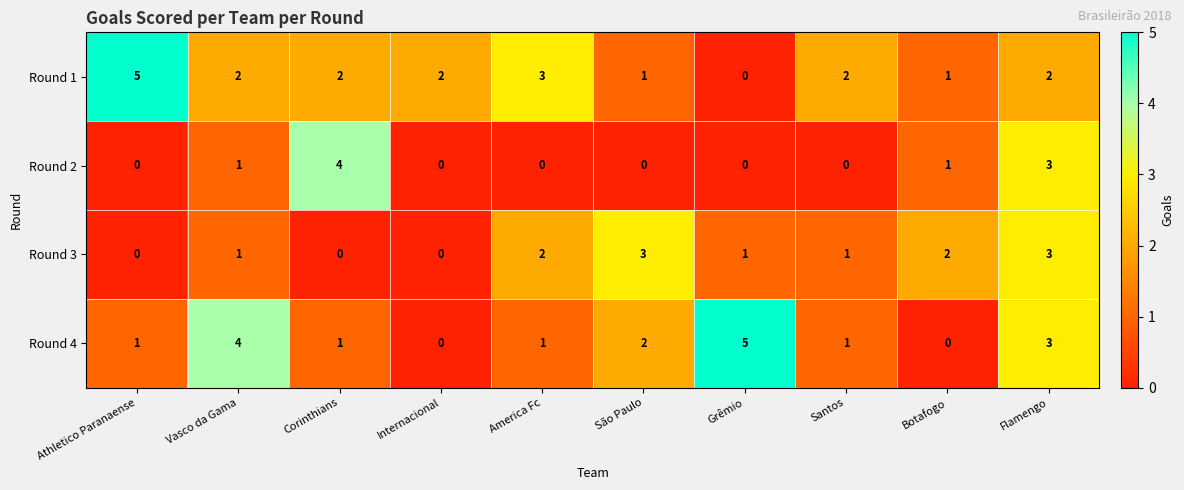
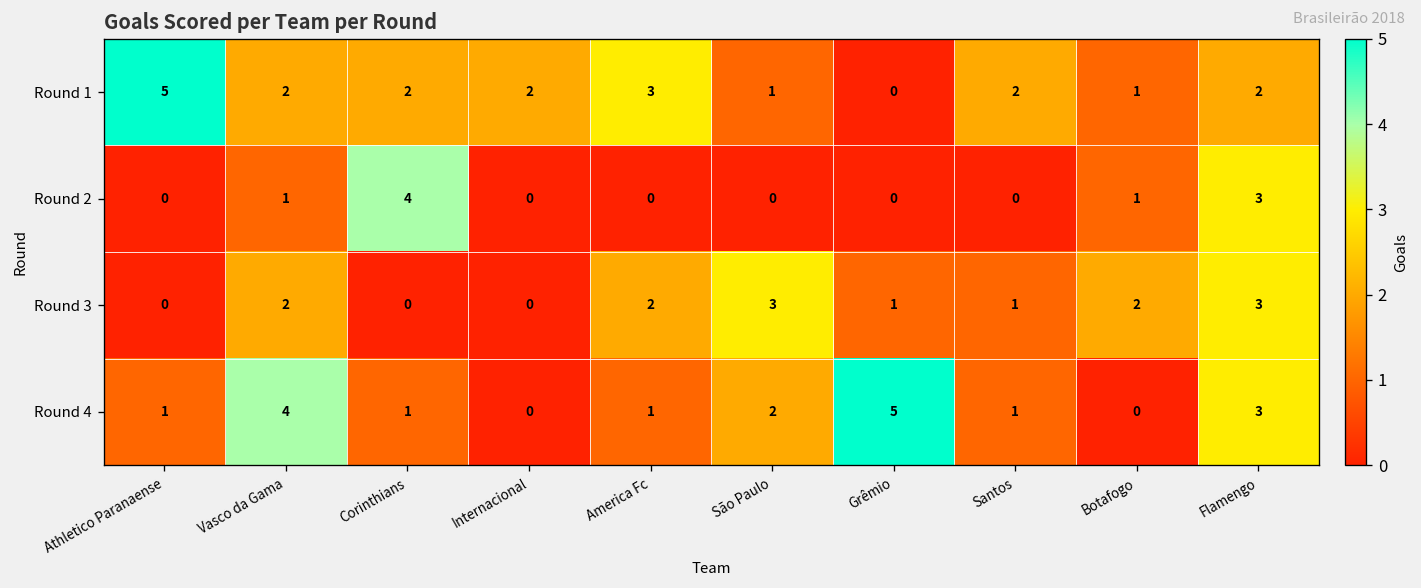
  {
    "Round 1": {
      "Athletico Paranaense": 5,
      "Vasco da Gama": 2,
      "Corinthians": 2,
      "Internacional": 2,
      "America Fc": 3,
      "São Paulo": 1,
      "Grêmio": 0,
      "Santos": 2,
      "Botafogo": 1,
      "Flamengo": 2
    },
    "Round 2": {
      "Athletico Paranaense": 0,
      "Vasco da Gama": 1,
      "Corinthians": 4,
      "Internacional": 0,
      "America Fc": 0,
      "São Paulo": 0,
      "Grêmio": 0,
      "Santos": 0,
      "Botafogo": 1,
      "Flamengo": 3
    },
    "Round 3": {
      "Athletico Paranaense": 0,
-     "Vasco da Gama": 1,
+     "Vasco da Gama": 2,
      "Corinthians": 0,
      "Internacional": 0,
      "America Fc": 2,
      "São Paulo": 3,
      "Grêmio": 1,
      "Santos": 1,
      "Botafogo": 2,
      "Flamengo": 3
    },
    "Round 4": {
      "Athletico Paranaense": 1,
      "Vasco da Gama": 4,
      "Corinthians": 1,
      "Internacional": 0,
      "America Fc": 1,
      "São Paulo": 2,
      "Grêmio": 5,
      "Santos": 1,
      "Botafogo": 0,
      "Flamengo": 3
    }
  }
